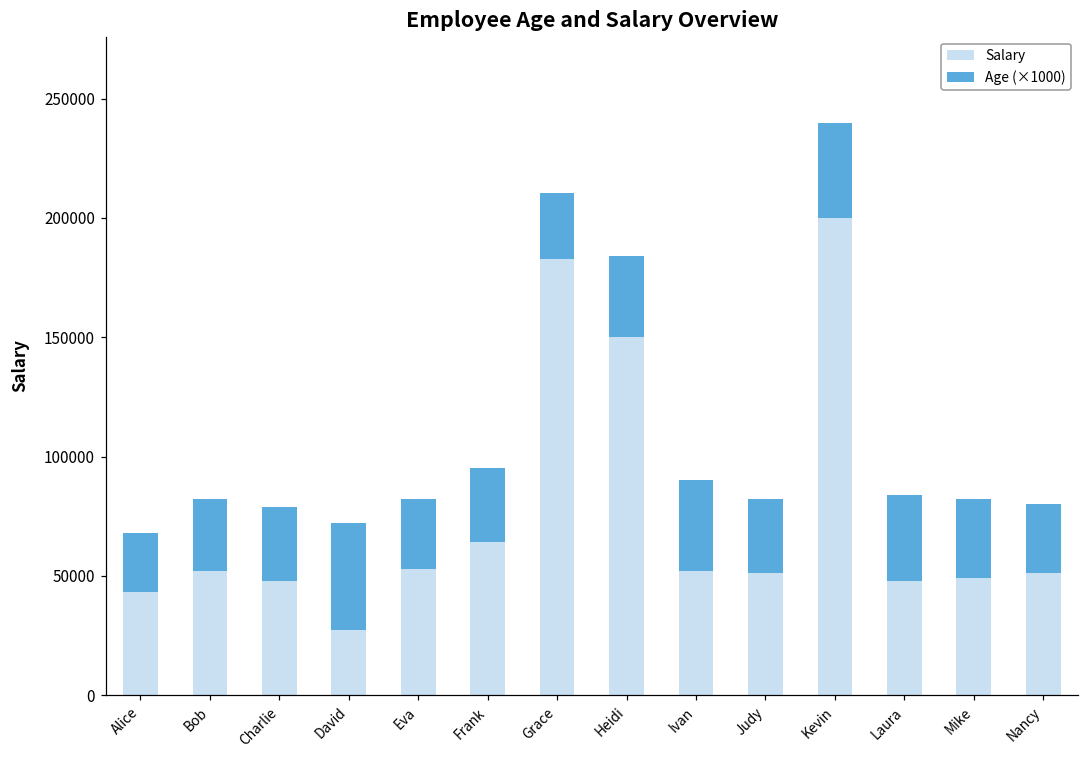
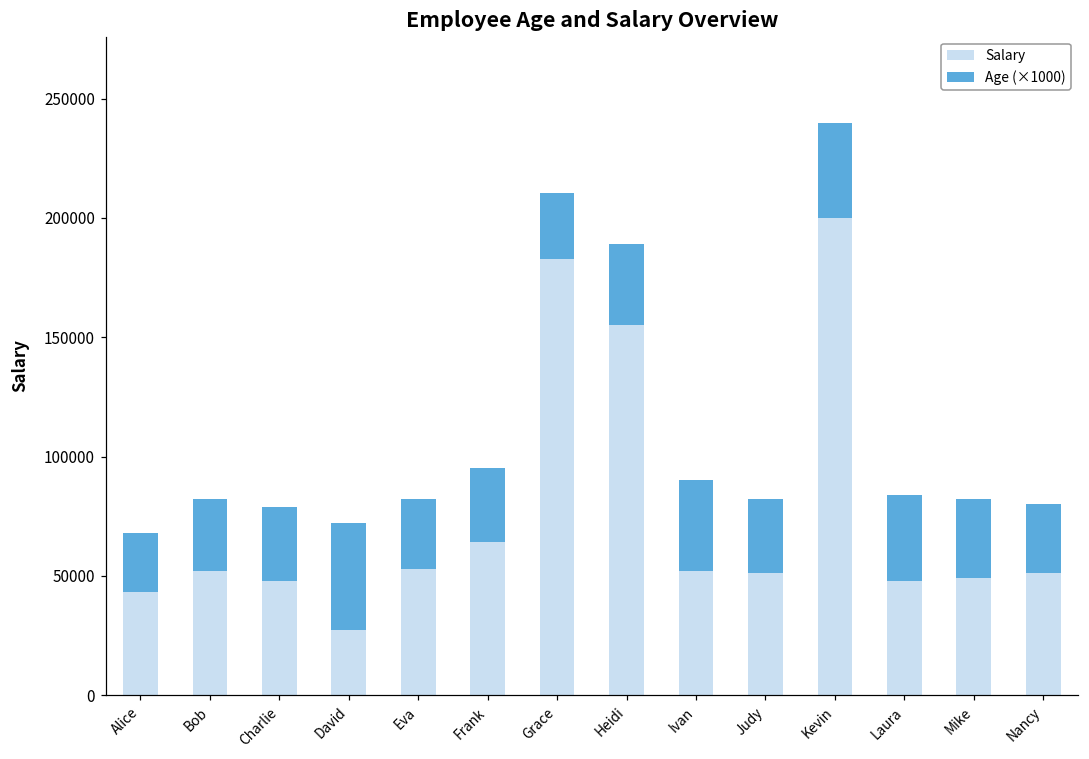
  {
    "Salary": {
      "Alice": 43000,
      "Bob": 52000,
      "Charlie": 48000,
      "David": 27000,
      "Eva": 53000,
      "Frank": 64000,
      "Grace": 183000,
-     "Heidi": 150000,
+     "Heidi": 155000,
      "Ivan": 52000,
      "Judy": 51000,
      "Kevin": 200000,
      "Laura": 48000,
      "Mike": 49000,
      "Nancy": 51000
    },
    "Age (×1000)": {
      "Alice": 25000,
      "Bob": 30000,
      "Charlie": 31000,
      "David": 45000,
      "Eva": 29000,
      "Frank": 31000,
      "Grace": 28000,
      "Heidi": 34000,
      "Ivan": 38000,
      "Judy": 31000,
      "Kevin": 40000,
      "Laura": 36000,
      "Mike": 33000,
      "Nancy": 29000
    }
  }
